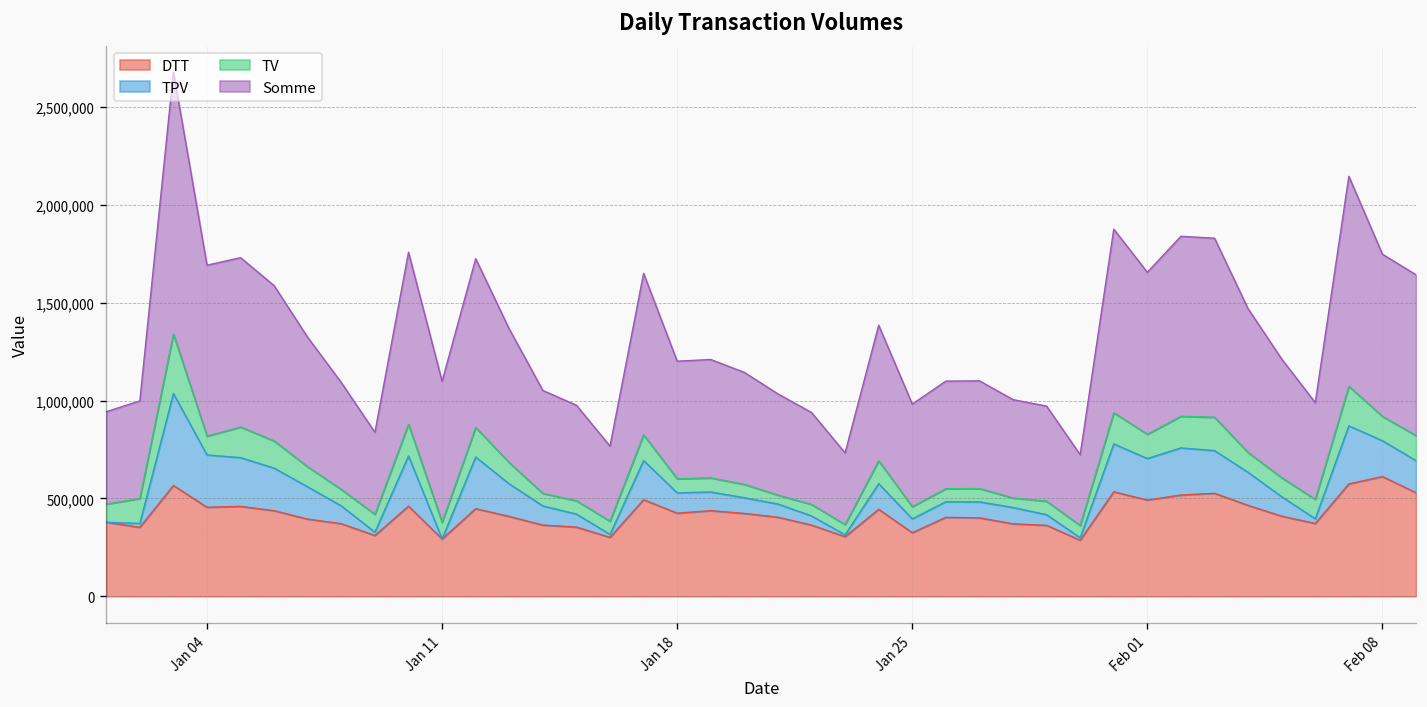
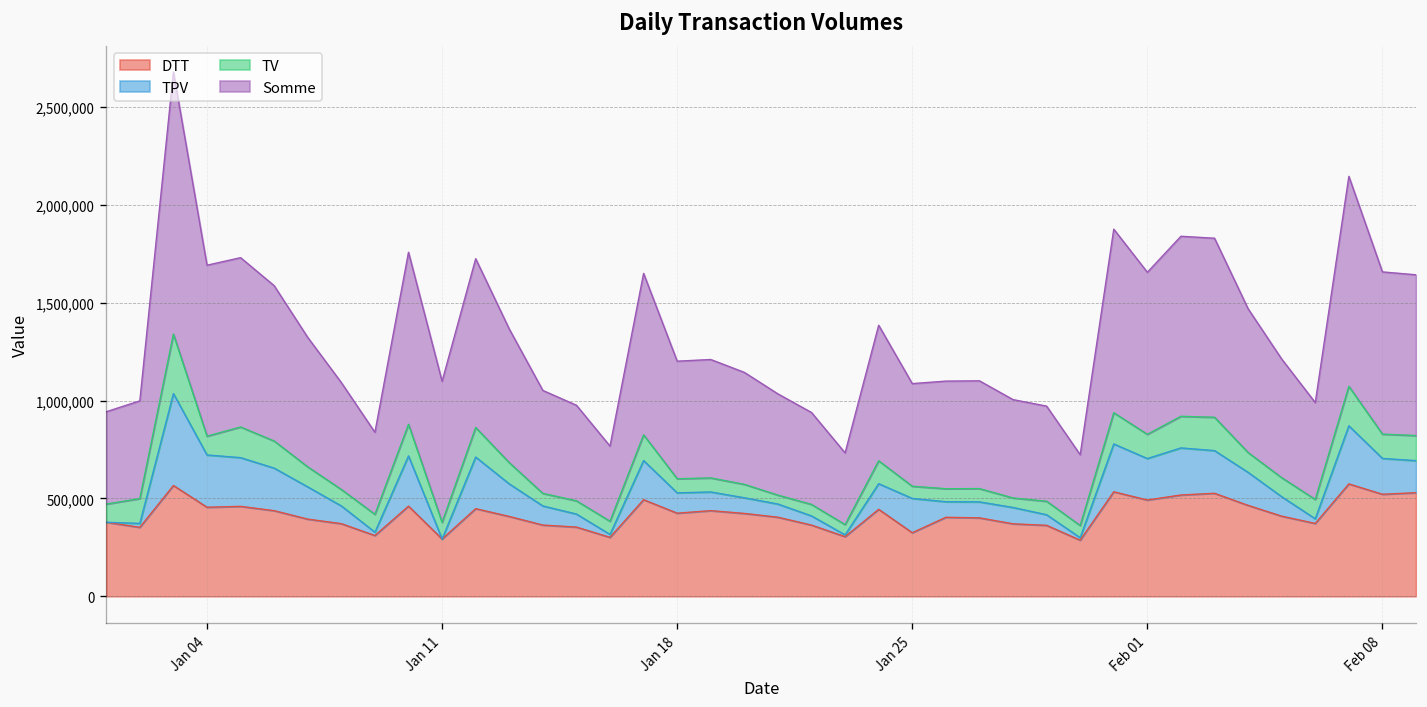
  {
    "DTT": {
      "Jan 04": "460,000",
      "Jan 18": "420,000",
      "Jan 25": "330,000",
      "Feb 01": "490,000",
-     "Feb 08": "610,000"
+     "Feb 08": "520,000"
    },
    "TPV": {
      "Jan 04": "270,000",
      "Jan 18": "100,000",
-     "Jan 25": "70,000",
+     "Jan 25": "180,000",
      "Feb 01": "210,000",
      "Feb 08": "180,000"
    },
    "TV": {
      "Jan 04": "100,000",
      "Jan 11": "90,000",
      "Jan 18": "70,000",
      "Jan 25": "60,000",
      "Feb 01": "120,000",
      "Feb 08": "120,000"
    },
    "Somme": {
      "Jan 04": "870,000",
      "Jan 11": "720,000",
      "Jan 18": "600,000",
      "Jan 25": "520,000",
      "Feb 01": "830,000",
      "Feb 08": "830,000"
    }
  }
